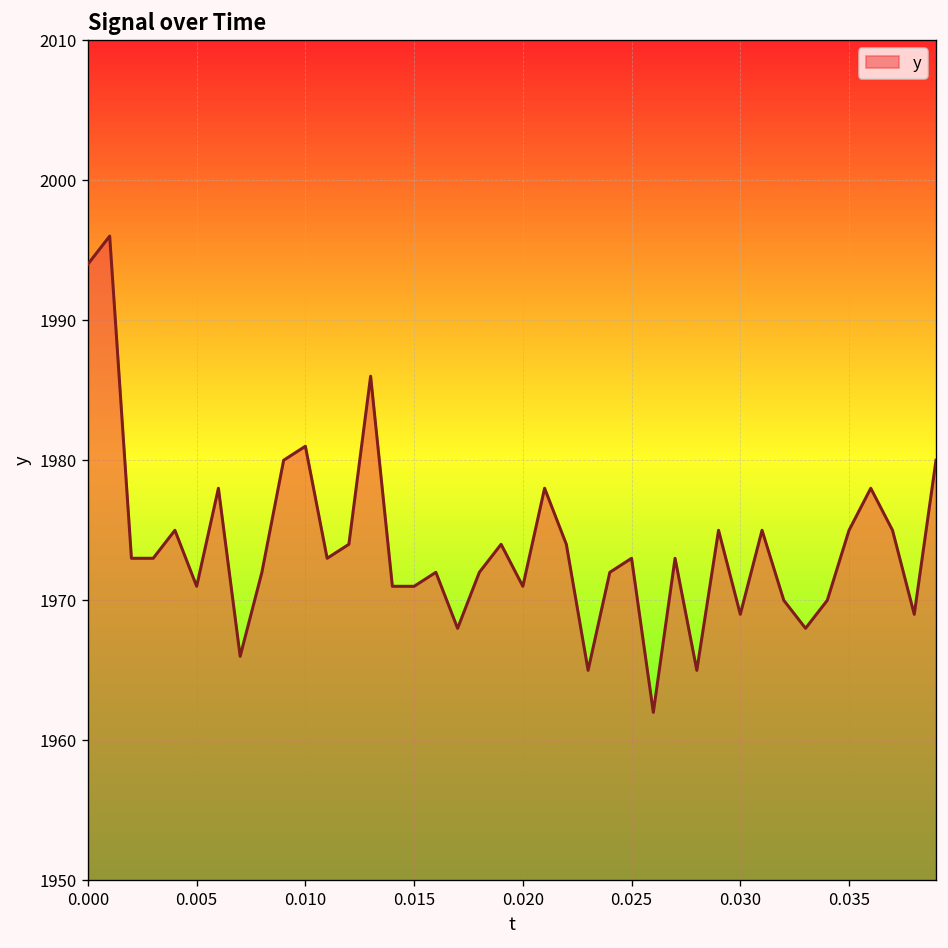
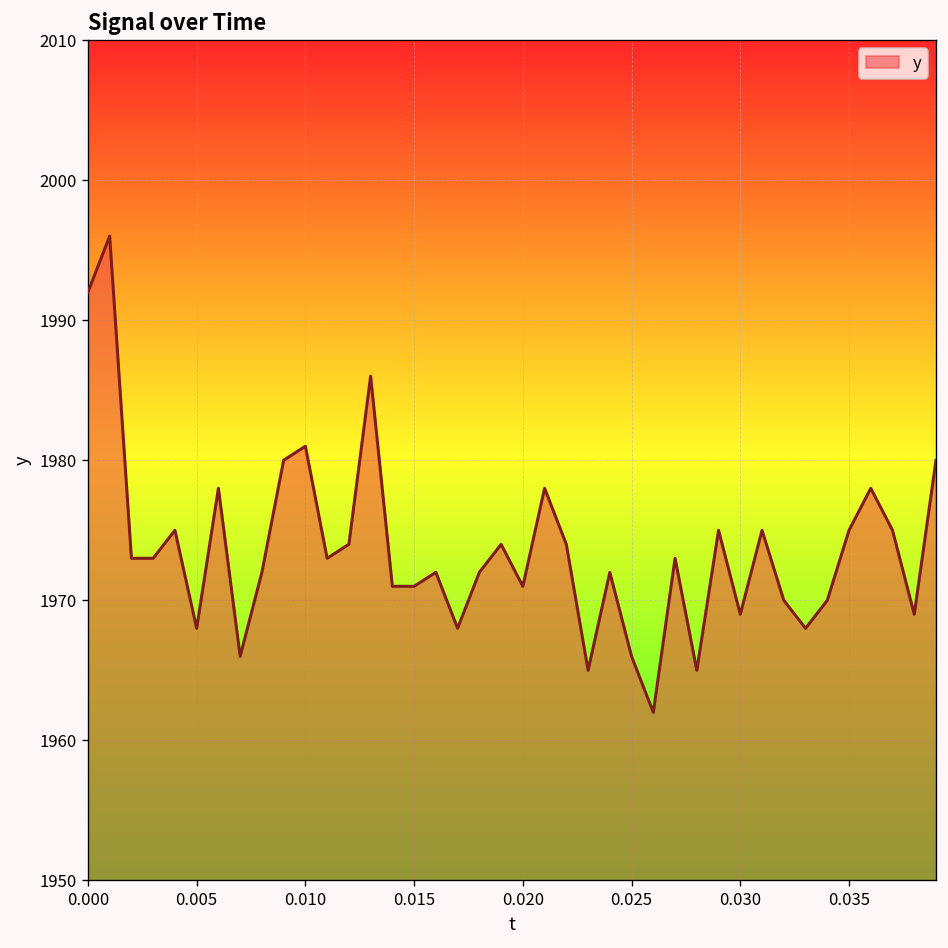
  {
-   "0.000": 1994,
-   "0.005": 1971,
+   "0.000": 1992,
+   "0.005": 1968,
    "0.010": 1981,
    "0.015": 1971,
    "0.020": 1971,
-   "0.025": 1973,
+   "0.025": 1966,
    "0.030": 1969,
    "0.035": 1975
  }
